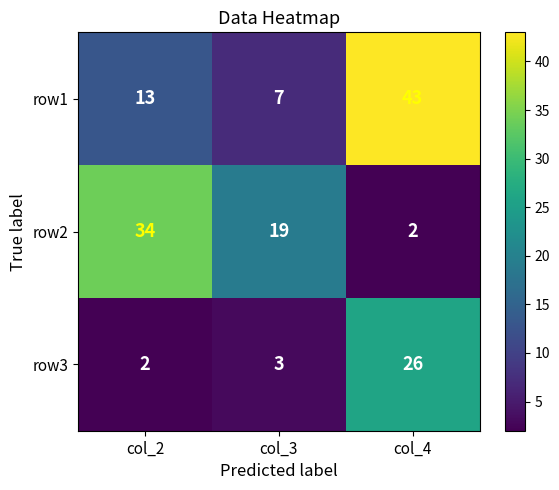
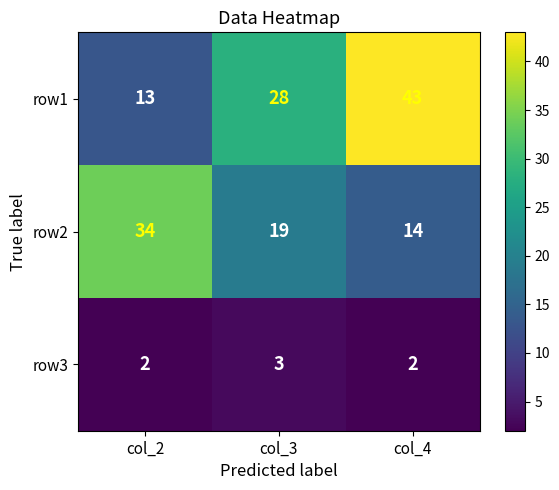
  {
    "row1": {
      "col_2": 13,
-     "col_3": 7
+     "col_3": 28
    },
    "row2": {
      "col_2": 34,
      "col_3": 19,
-     "col_4": 2
+     "col_4": 14
    },
    "row3": {
      "col_2": 2,
      "col_3": 3,
-     "col_4": 26
+     "col_4": 2
    }
  }
